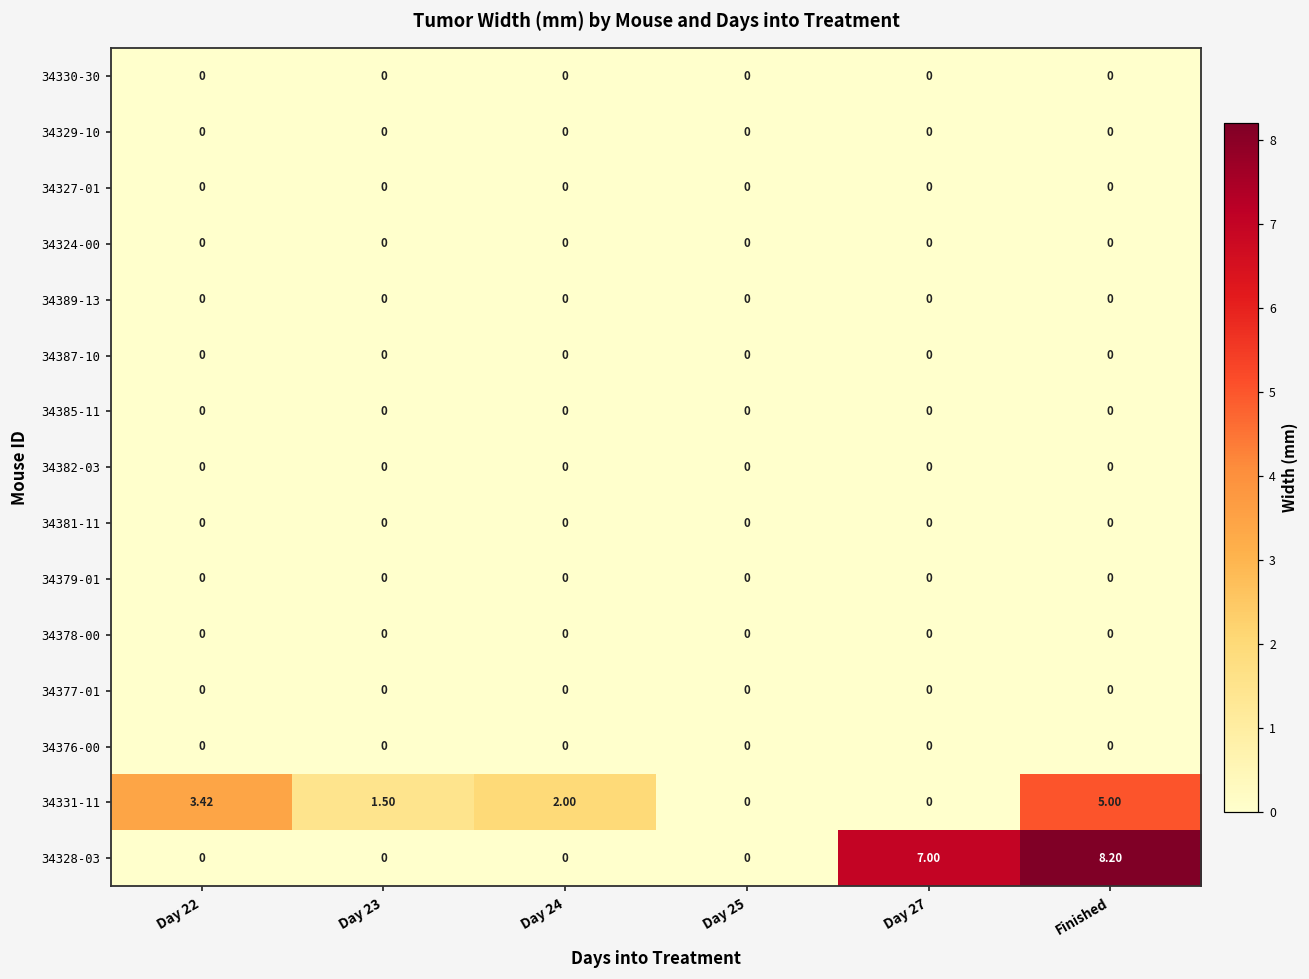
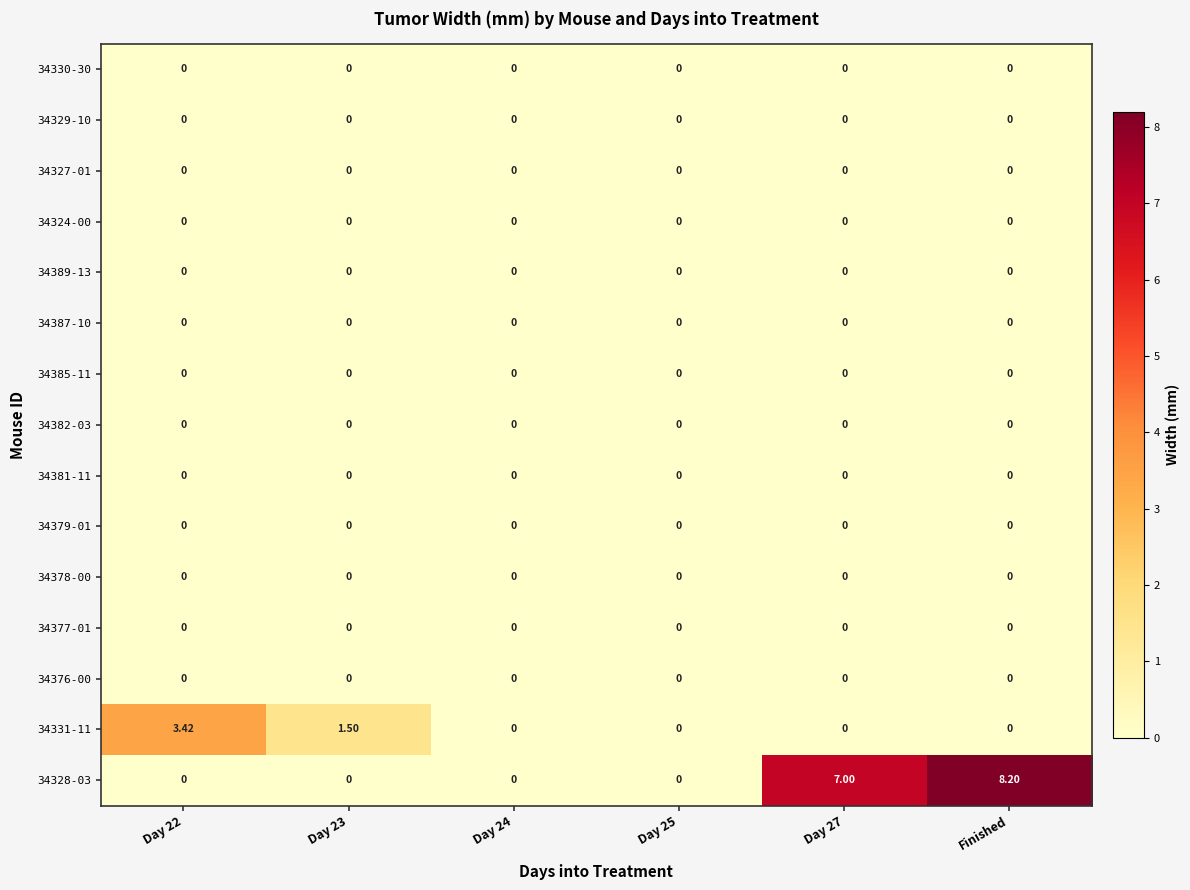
  {
    "34330-30": {
      "Day 22": 0,
      "Day 23": 0,
      "Day 24": 0,
      "Day 25": 0,
      "Day 27": 0,
      "Finished": 0
    },
    "34329-10": {
      "Day 22": 0,
      "Day 23": 0,
      "Day 24": 0,
      "Day 25": 0,
      "Day 27": 0,
      "Finished": 0
    },
    "34327-01": {
      "Day 22": 0,
      "Day 23": 0,
      "Day 24": 0,
      "Day 25": 0,
      "Day 27": 0,
      "Finished": 0
    },
    "34324-00": {
      "Day 22": 0,
      "Day 23": 0,
      "Day 24": 0,
      "Day 25": 0,
      "Day 27": 0,
      "Finished": 0
    },
    "34389-13": {
      "Day 22": 0,
      "Day 23": 0,
      "Day 24": 0,
      "Day 25": 0,
      "Day 27": 0,
      "Finished": 0
    },
    "34387-10": {
      "Day 22": 0,
      "Day 23": 0,
      "Day 24": 0,
      "Day 25": 0,
      "Day 27": 0,
      "Finished": 0
    },
    "34385-11": {
      "Day 22": 0,
      "Day 23": 0,
      "Day 24": 0,
      "Day 25": 0,
      "Day 27": 0,
      "Finished": 0
    },
    "34382-03": {
      "Day 22": 0,
      "Day 23": 0,
      "Day 24": 0,
      "Day 25": 0,
      "Day 27": 0,
      "Finished": 0
    },
    "34381-11": {
      "Day 22": 0,
      "Day 23": 0,
      "Day 24": 0,
      "Day 25": 0,
      "Day 27": 0,
      "Finished": 0
    },
    "34379-01": {
      "Day 22": 0,
      "Day 23": 0,
      "Day 24": 0,
      "Day 25": 0,
      "Day 27": 0,
      "Finished": 0
    },
    "34378-00": {
      "Day 22": 0,
      "Day 23": 0,
      "Day 24": 0,
      "Day 25": 0,
      "Day 27": 0,
      "Finished": 0
    },
    "34377-01": {
      "Day 22": 0,
      "Day 23": 0,
      "Day 24": 0,
      "Day 25": 0,
      "Day 27": 0,
      "Finished": 0
    },
    "34376-00": {
      "Day 22": 0,
      "Day 23": 0,
      "Day 24": 0,
      "Day 25": 0,
      "Day 27": 0,
      "Finished": 0
    },
    "34331-11": {
      "Day 22": 3.42,
      "Day 23": 1.50,
-     "Day 24": 2.00,
+     "Day 24": 0,
      "Day 25": 0,
      "Day 27": 0,
-     "Finished": 5.00
+     "Finished": 0
    },
    "34328-03": {
      "Day 22": 0,
      "Day 23": 0,
      "Day 24": 0,
      "Day 25": 0,
      "Day 27": 7.00,
      "Finished": 8.20
    }
  }
